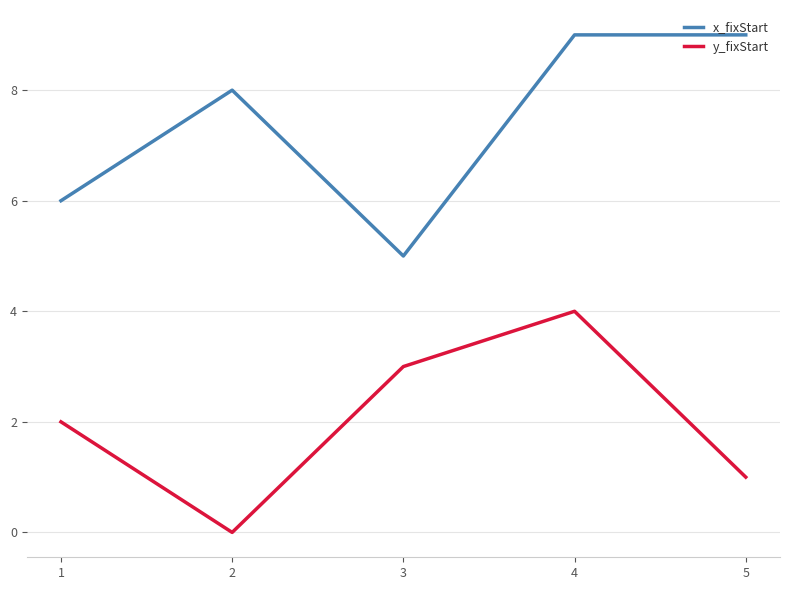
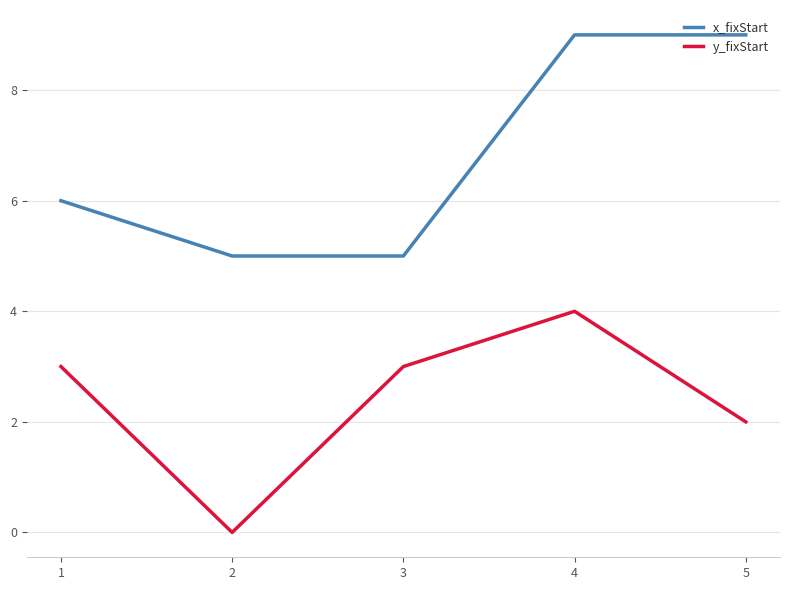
  {
    "x_fixStart": {
      "1": 6,
-     "2": 8,
+     "2": 5,
      "3": 5,
      "4": 9,
      "5": 9
    },
    "y_fixStart": {
-     "1": 2,
+     "1": 3,
      "2": 0,
      "3": 3,
      "4": 4,
-     "5": 1
+     "5": 2
    }
  }
